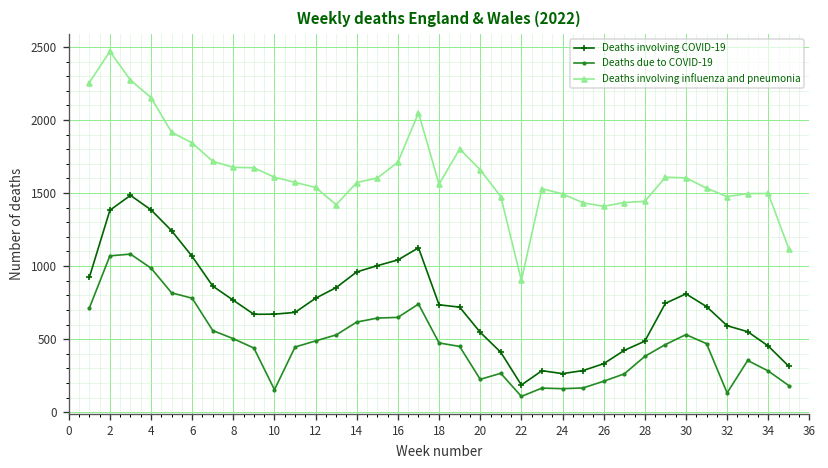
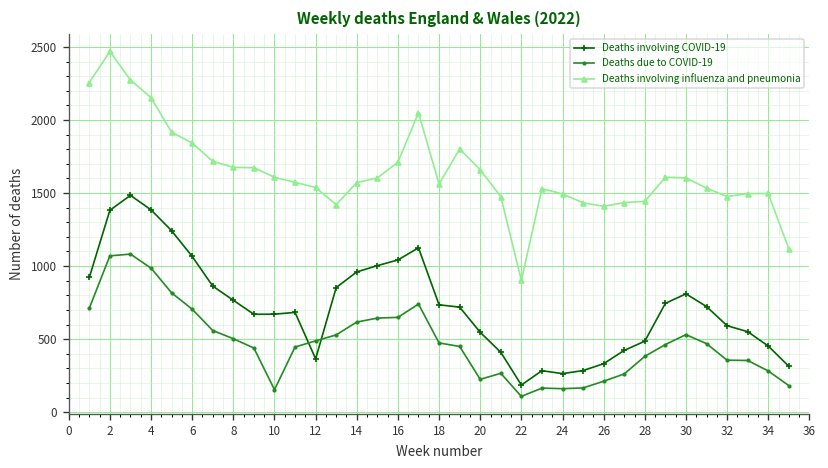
  {
    "Deaths involving COVID-19": {
      "2": 1380,
      "4": 1390,
      "6": 1070,
      "8": 770,
      "10": 670,
-     "12": 780,
+     "12": 370,
      "14": 960,
      "16": 1040,
      "18": 740,
      "20": 550,
      "22": 190,
      "24": 260,
      "26": 330,
      "28": 490,
      "30": 810,
      "32": 590,
      "34": 450
    },
    "Deaths due to COVID-19": {
      "2": 1070,
      "4": 990,
-     "6": 780,
+     "6": 710,
      "8": 500,
      "10": 150,
      "12": 490,
      "14": 620,
      "16": 650,
      "18": 470,
      "20": 230,
      "22": 110,
      "24": 160,
      "26": 210,
      "28": 380,
      "30": 530,
-     "32": 130,
+     "32": 360,
      "34": 280
    },
    "Deaths involving influenza and pneumonia": {
      "2": 2470,
      "4": 2150,
      "6": 1840,
      "8": 1680,
      "10": 1610,
      "12": 1540,
      "14": 1570,
      "16": 1710,
      "18": 1560,
      "20": 1660,
      "22": 900,
      "24": 1490,
      "26": 1410,
      "28": 1440,
      "30": 1600,
      "32": 1480,
      "34": 1500
    }
  }
